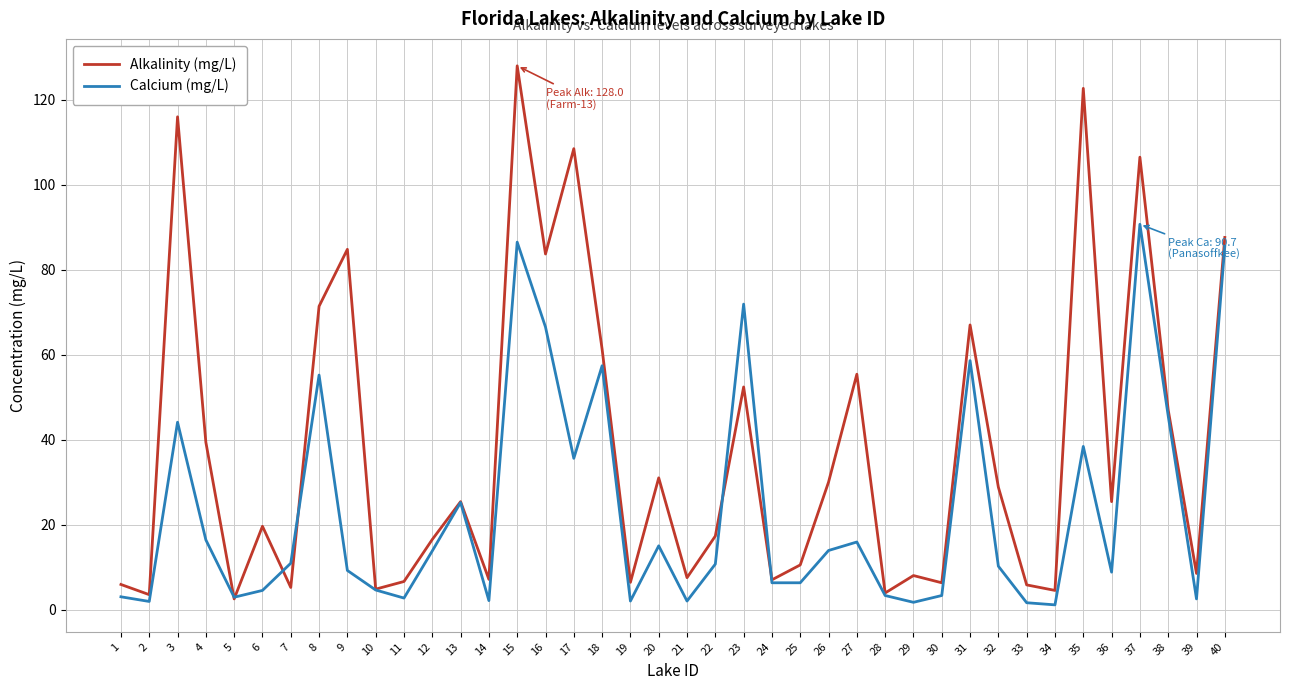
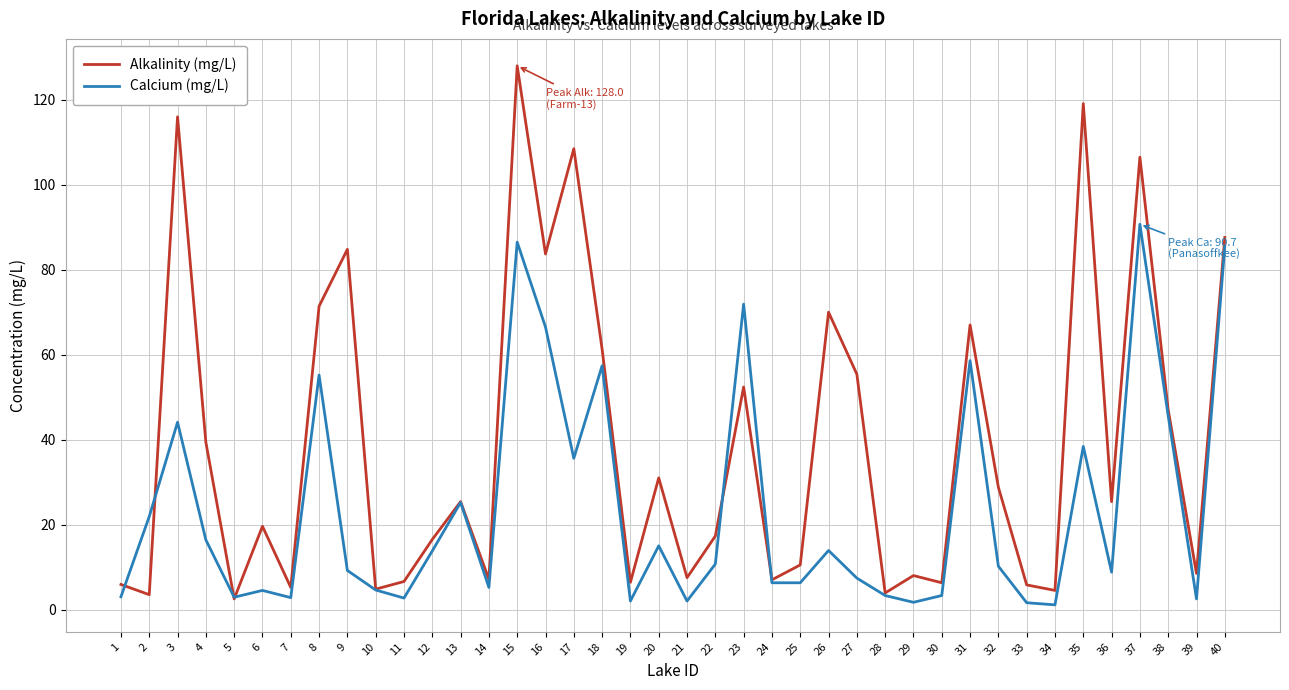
  {
    "Alkalinity (mg/L)": {
      "1": 6,
      "2": 4,
      "3": 116,
      "4": 39,
      "6": 20,
      "7": 5,
      "8": 71,
      "9": 85,
      "11": 7,
      "12": 17,
      "14": 7,
      "16": 84,
      "17": 109,
      "18": 61,
      "19": 6,
      "20": 31,
      "21": 8,
      "22": 17,
      "23": 52,
      "24": 7,
      "25": 11,
-     "26": 30,
+     "26": 70,
      "27": 55,
      "29": 8,
      "30": 6,
      "31": 67,
      "32": 29,
      "33": 6,
      "34": 5,
-     "35": 123,
+     "35": 119,
      "36": 25,
      "37": 107,
      "38": 47,
      "39": 9
    },
    "Calcium (mg/L)": {
      "1": 3,
-     "2": 2,
+     "2": 22,
      "3": 44,
      "4": 16,
      "6": 5,
-     "7": 11,
+     "7": 3,
      "8": 55,
      "9": 9,
      "11": 3,
      "12": 14,
-     "14": 2,
+     "14": 5,
      "15": 87,
      "16": 67,
      "17": 36,
      "18": 57,
      "19": 2,
      "20": 15,
      "21": 2,
      "22": 11,
      "23": 72,
      "24": 6,
      "25": 6,
      "26": 14,
-     "27": 16,
+     "27": 7,
      "29": 2,
      "30": 3,
      "31": 59,
      "32": 10,
      "33": 2,
      "34": 1,
      "35": 38,
      "36": 9,
      "37": 91,
      "38": 46,
      "39": 3
    }
  }
